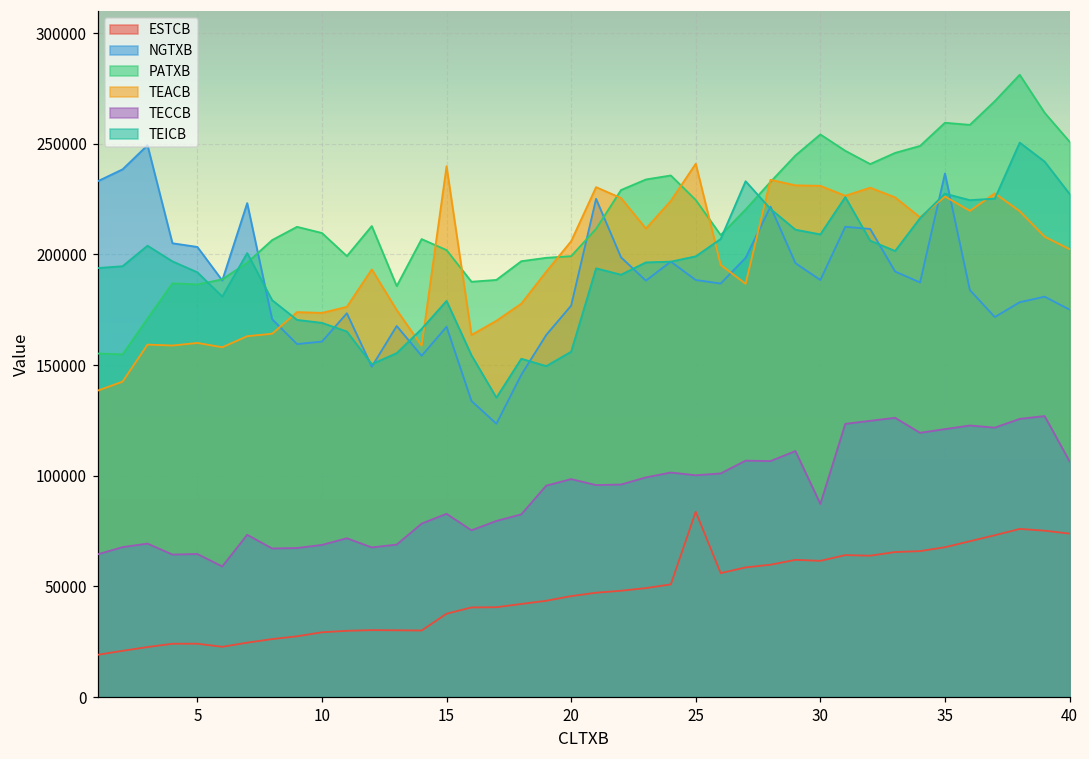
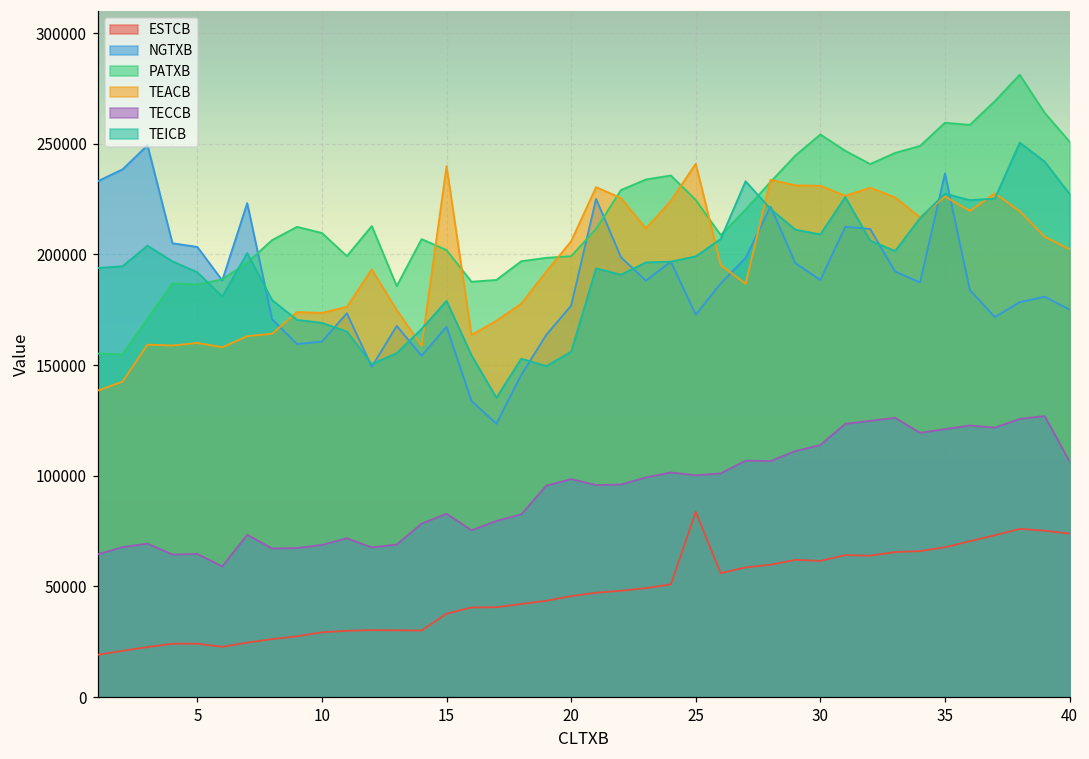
  {
    "ESTCB": {
      "5": 24000,
      "10": 29000,
      "15": 38000,
      "20": 46000,
      "25": 84000,
      "30": 62000,
      "35": 68000,
      "40": 74000
    },
    "NGTXB": {
      "5": 203000,
      "10": 161000,
      "15": 167000,
      "20": 177000,
-     "25": 188000,
+     "25": 173000,
      "30": 188000,
      "35": 237000,
      "40": 175000
    },
    "TEACB": {
      "5": 160000,
      "10": 174000,
      "15": 240000,
      "20": 206000,
      "25": 241000,
      "30": 231000,
      "35": 226000,
      "40": 202000
    },
    "TECCB": {
      "5": 65000,
      "10": 69000,
      "15": 83000,
      "20": 98000,
      "25": 100000,
-     "30": 87000,
+     "30": 114000,
      "35": 121000,
      "40": 107000
    }
  }
